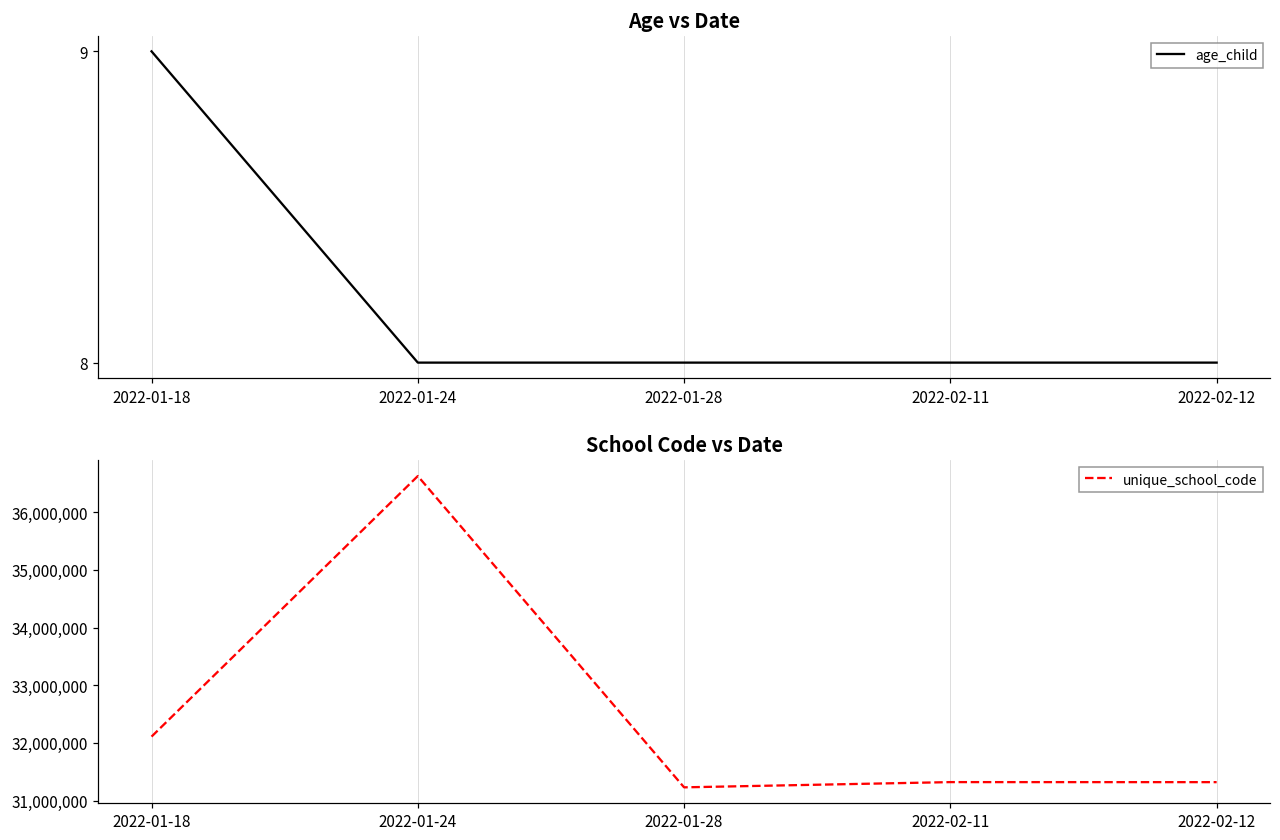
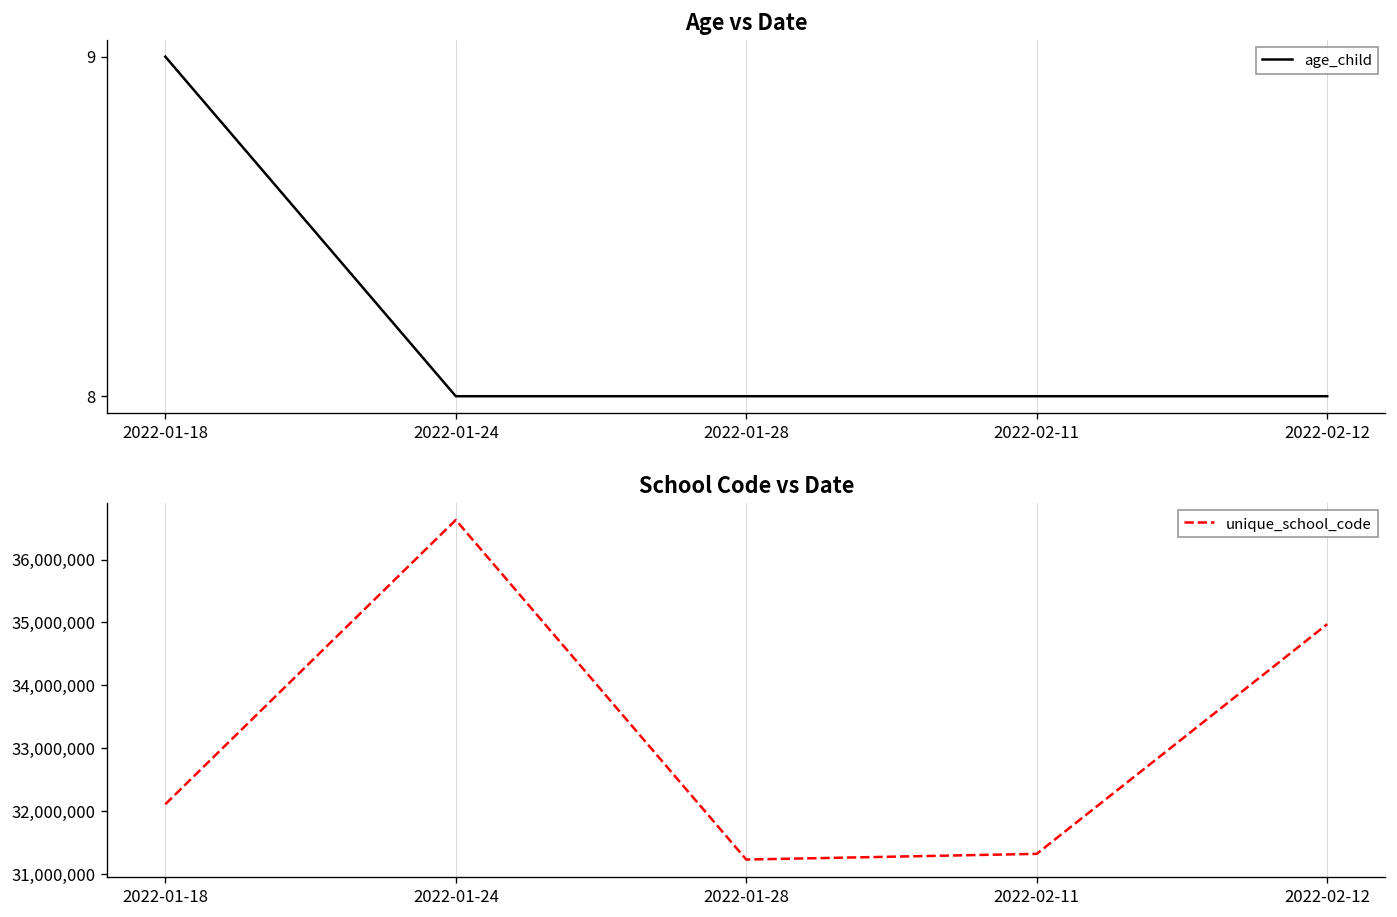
  {
    "Age vs Date": {
      "2022-01-18": "9.00",
      "2022-01-24": "8.00",
      "2022-01-28": "8.00",
      "2022-02-11": "8.00",
      "2022-02-12": "8.00"
    },
    "School Code vs Date": {
      "2022-01-18": "32,100,000",
      "2022-01-24": "36,600,000",
      "2022-01-28": "31,200,000",
      "2022-02-11": "31,300,000",
-     "2022-02-12": "31,300,000"
+     "2022-02-12": "35,000,000"
    }
  }
